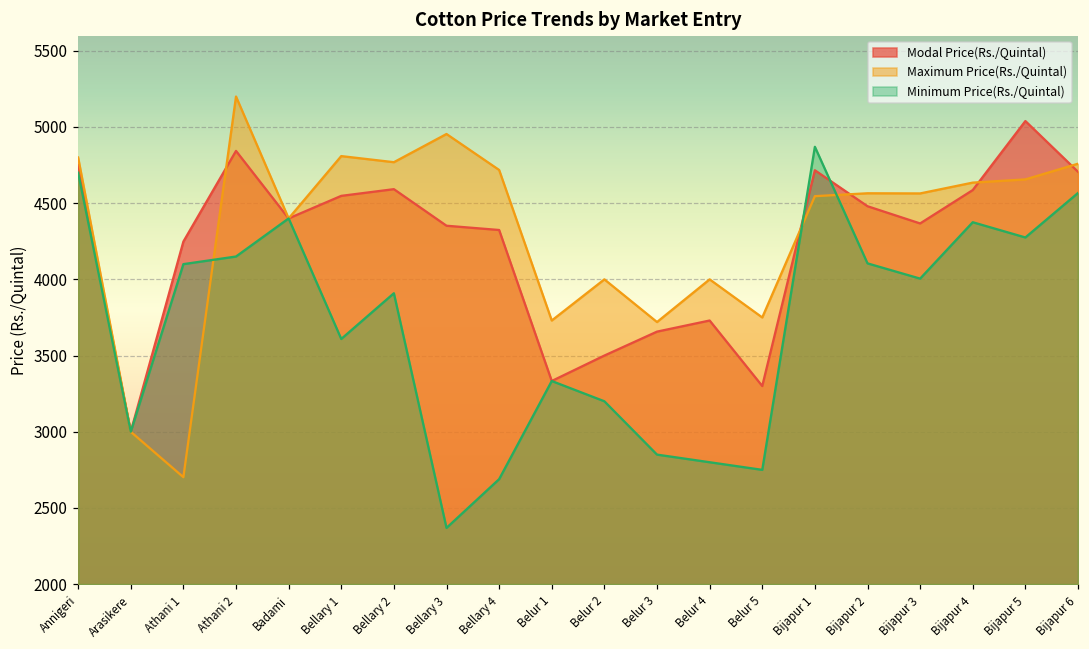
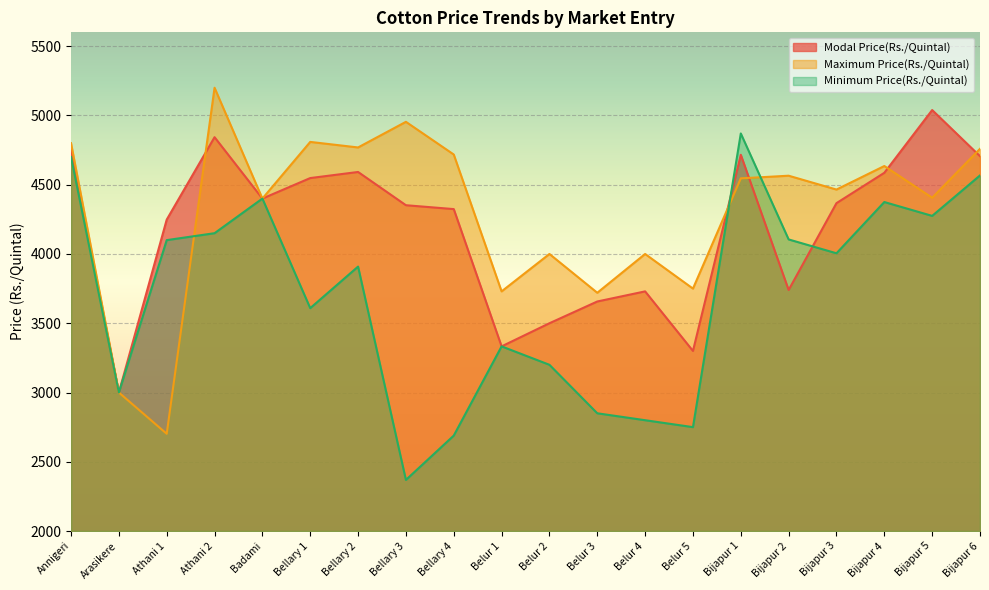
  {
    "Modal Price(Rs./Quintal)": {
      "Annigeri": 4750,
      "Athani 1": 4250,
      "Athani 2": 4840,
      "Bellary 1": 4550,
      "Bellary 2": 4590,
      "Bellary 3": 4350,
      "Bellary 4": 4320,
      "Belur 2": 3500,
      "Belur 3": 3660,
      "Belur 4": 3730,
      "Belur 5": 3300,
      "Bijapur 1": 4720,
-     "Bijapur 2": 4480,
+     "Bijapur 2": 3740,
      "Bijapur 3": 4370,
      "Bijapur 4": 4590,
      "Bijapur 5": 5040,
      "Bijapur 6": 4710
    },
    "Maximum Price(Rs./Quintal)": {
      "Annigeri": 4800,
      "Athani 1": 2700,
      "Athani 2": 5200,
      "Bellary 1": 4810,
      "Bellary 2": 4770,
      "Bellary 3": 4950,
      "Bellary 4": 4720,
      "Belur 1": 3730,
      "Belur 2": 4000,
      "Belur 3": 3720,
      "Belur 4": 4000,
      "Belur 5": 3750,
      "Bijapur 1": 4550,
      "Bijapur 2": 4570,
-     "Bijapur 3": 4560,
+     "Bijapur 3": 4470,
      "Bijapur 4": 4640,
-     "Bijapur 5": 4660,
+     "Bijapur 5": 4410,
      "Bijapur 6": 4760
    },
    "Minimum Price(Rs./Quintal)": {
      "Annigeri": 4700,
      "Athani 1": 4100,
      "Athani 2": 4150,
      "Bellary 1": 3610,
      "Bellary 2": 3910,
      "Bellary 3": 2370,
      "Bellary 4": 2690,
      "Belur 2": 3200,
      "Belur 3": 2850,
      "Belur 4": 2800,
      "Belur 5": 2750,
      "Bijapur 1": 4870,
      "Bijapur 2": 4110,
      "Bijapur 3": 4010,
      "Bijapur 4": 4380,
      "Bijapur 5": 4280,
      "Bijapur 6": 4570
    }
  }
